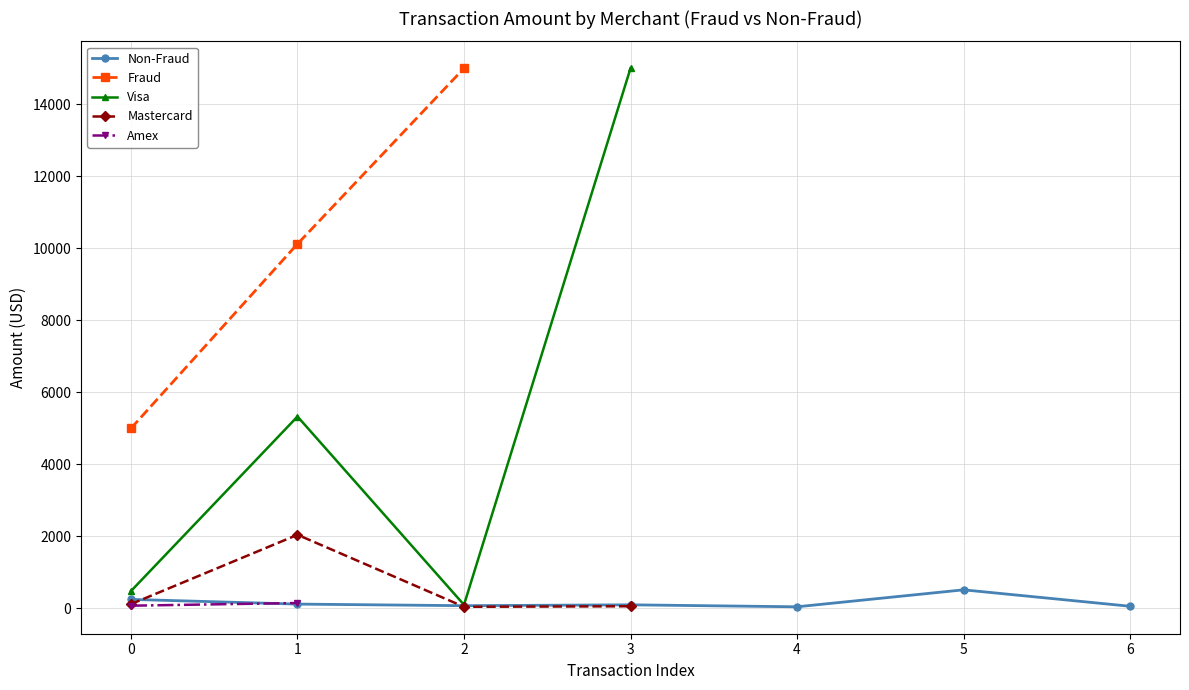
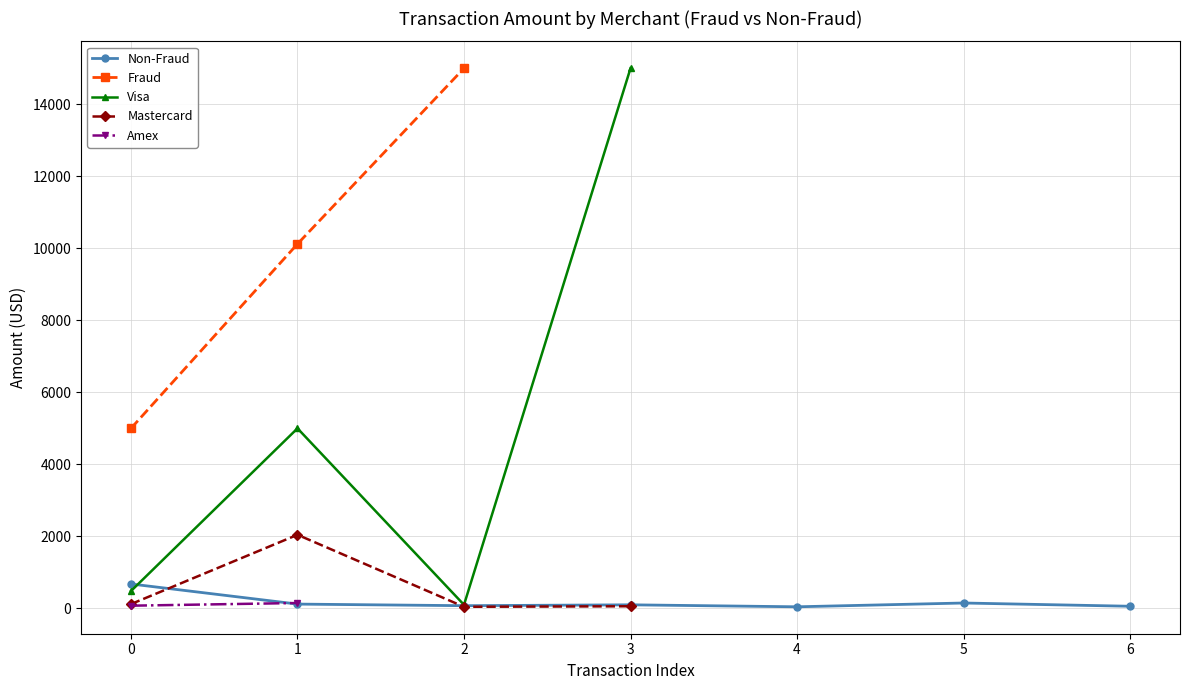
  {
    "Non-Fraud": {
-     "0": 300,
+     "0": 700,
      "4": 0,
-     "5": 500,
+     "5": 200,
      "6": 100
    },
    "Fraud": {
      "0": 5000,
      "1": 10100,
      "2": 15000
    },
    "Visa": {
      "0": 500,
-     "1": 5300,
+     "1": 5000,
      "3": 15000
    },
    "Mastercard": {
      "1": 2000
    }
  }
